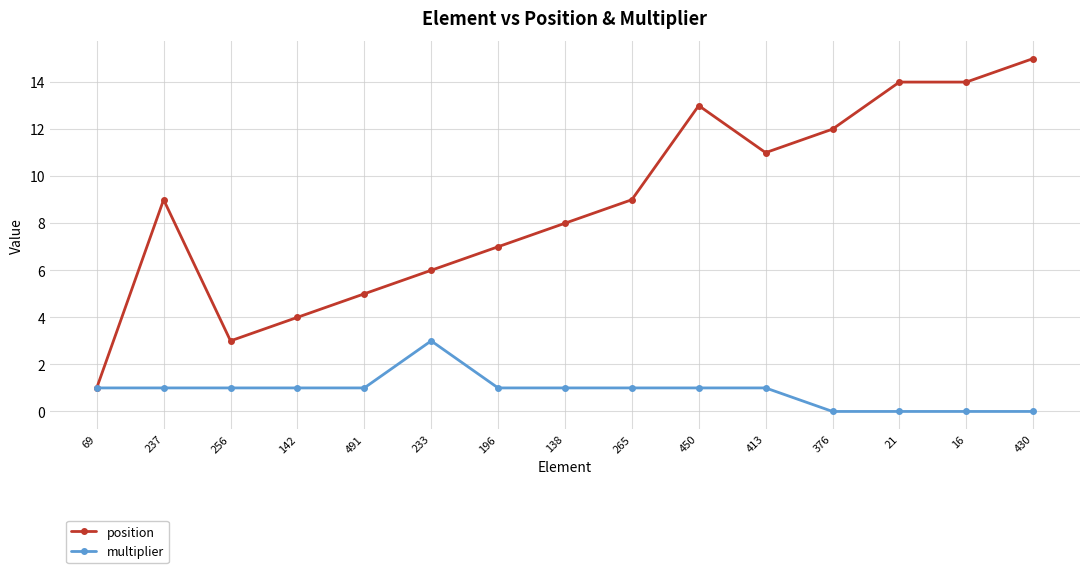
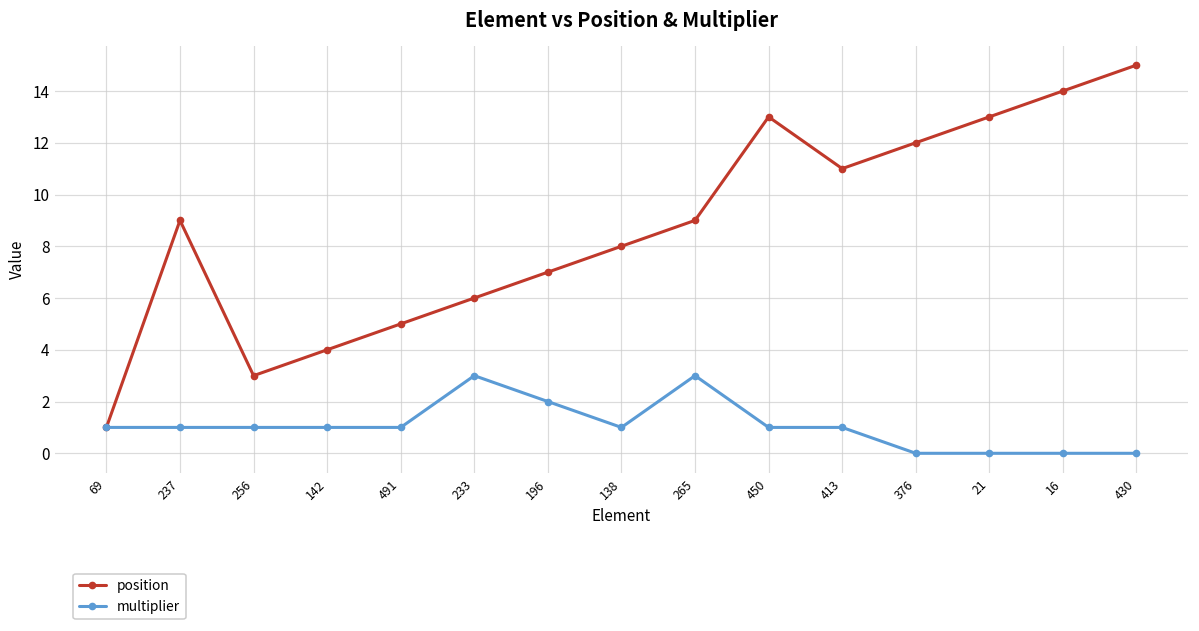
  {
    "position": {
      "237": 9,
      "256": 3,
      "142": 4,
      "491": 5,
      "233": 6,
      "196": 7,
      "138": 8,
      "265": 9,
      "450": 13,
      "413": 11,
      "376": 12,
-     "21": 14,
+     "21": 13,
      "16": 14,
      "430": 15
    },
    "multiplier": {
      "237": 1,
      "256": 1,
      "142": 1,
      "491": 1,
      "233": 3,
-     "196": 1,
+     "196": 2,
      "138": 1,
-     "265": 1,
+     "265": 3,
      "450": 1,
      "413": 1,
      "376": 0,
      "21": 0,
      "16": 0,
      "430": 0
    }
  }
